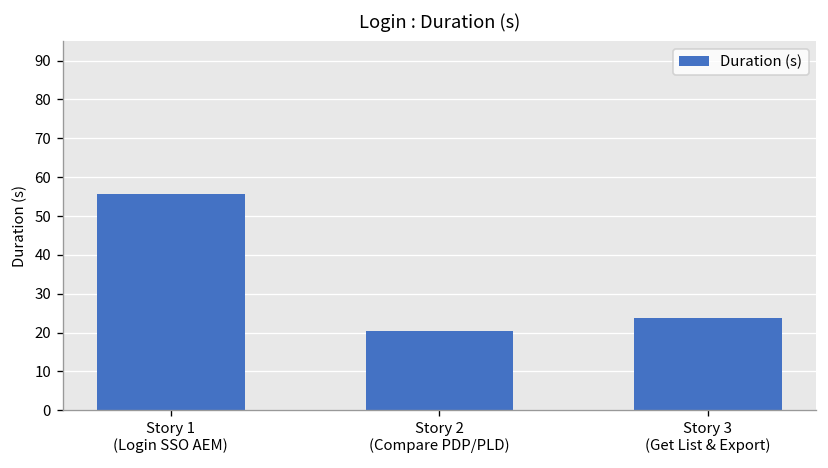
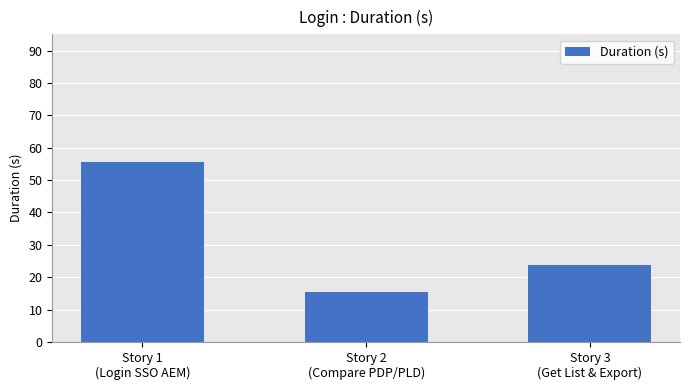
  {
    "Story 1 (Login SSO AEM)": 56,
-   "Story 2 (Compare PDP/PLD)": 20,
+   "Story 2 (Compare PDP/PLD)": 15,
    "Story 3 (Get List & Export)": 24
  }
